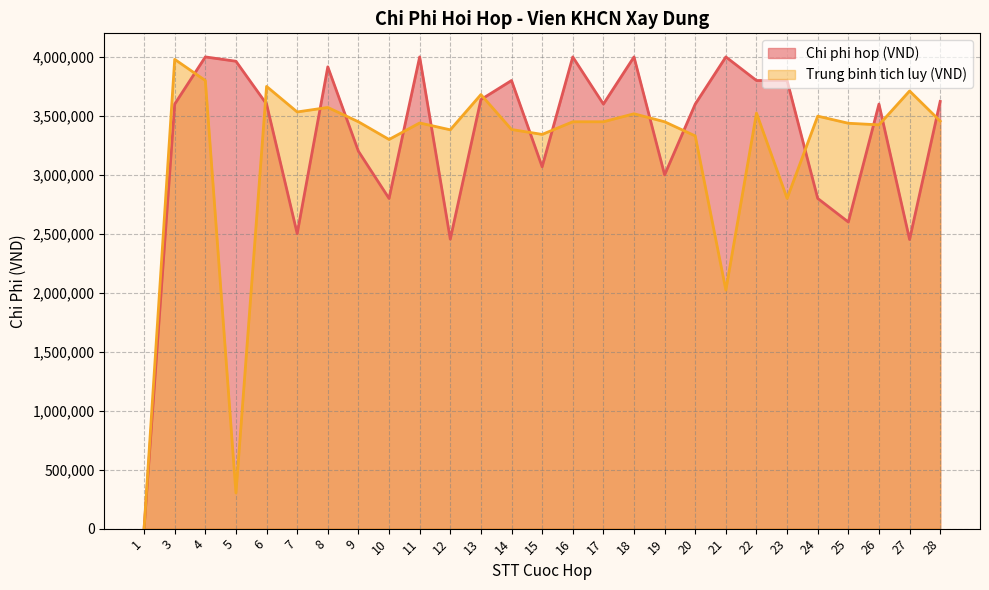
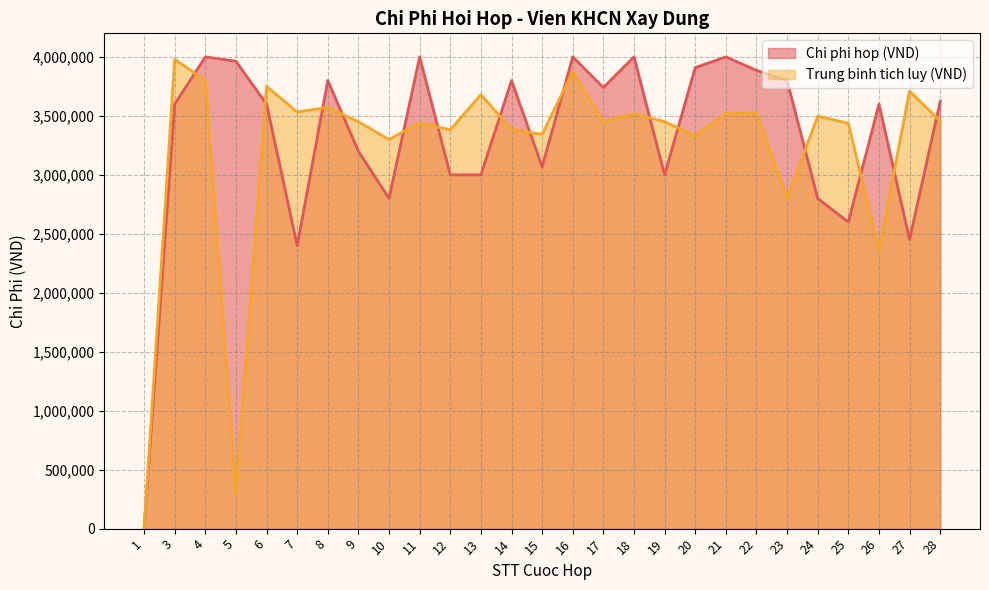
  {
    "Chi phi hop (VND)": {
      "3": "3,600,000",
      "4": "4,000,000",
      "5": "3,960,000",
      "6": "3,600,000",
-     "7": "2,500,000",
-     "8": "3,920,000",
+     "7": "2,400,000",
+     "8": "3,800,000",
      "9": "3,200,000",
      "10": "2,800,000",
      "11": "4,000,000",
-     "12": "2,450,000",
-     "13": "3,640,000",
+     "12": "3,000,000",
+     "13": "3,000,000",
      "14": "3,800,000",
      "15": "3,070,000",
      "16": "4,000,000",
-     "17": "3,600,000",
+     "17": "3,740,000",
      "18": "4,000,000",
      "19": "3,000,000",
-     "20": "3,600,000",
+     "20": "3,910,000",
      "21": "4,000,000",
-     "22": "3,800,000",
+     "22": "3,890,000",
      "24": "2,800,000",
      "25": "2,600,000",
      "26": "3,600,000",
      "27": "2,450,000",
      "28": "3,620,000"
    },
    "Trung binh tich luy (VND)": {
      "3": "3,980,000",
      "4": "3,800,000",
      "5": "300,000",
      "6": "3,750,000",
      "7": "3,530,000",
      "8": "3,570,000",
      "9": "3,450,000",
      "10": "3,300,000",
      "11": "3,440,000",
      "12": "3,380,000",
      "13": "3,680,000",
      "14": "3,380,000",
      "15": "3,340,000",
-     "16": "3,450,000",
+     "16": "3,880,000",
      "17": "3,450,000",
      "18": "3,520,000",
      "19": "3,450,000",
      "20": "3,330,000",
-     "21": "2,020,000",
+     "21": "3,520,000",
      "22": "3,520,000",
      "23": "2,800,000",
      "24": "3,500,000",
      "25": "3,440,000",
-     "26": "3,420,000",
+     "26": "2,360,000",
      "27": "3,710,000",
      "28": "3,460,000"
    }
  }
